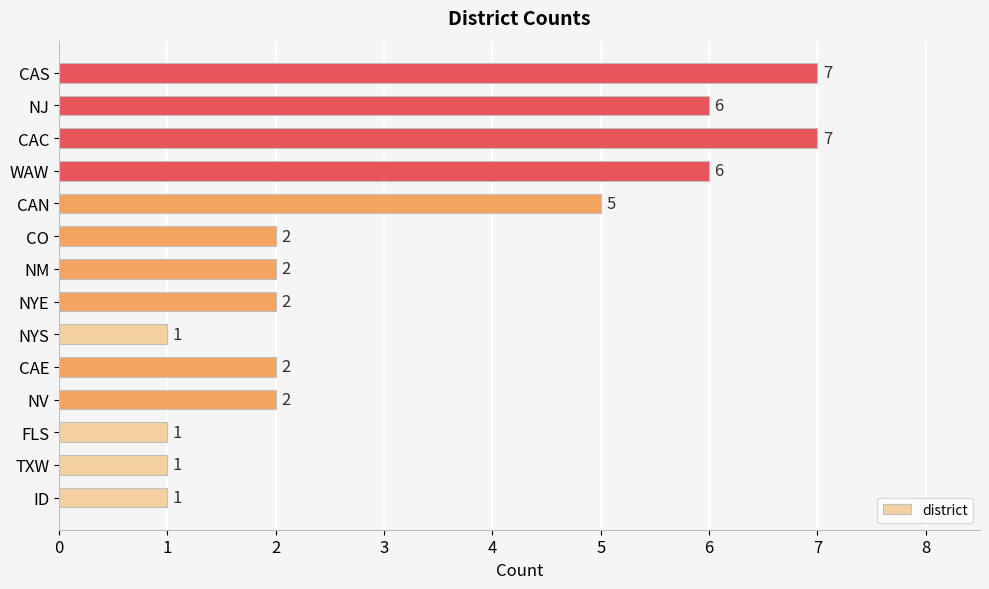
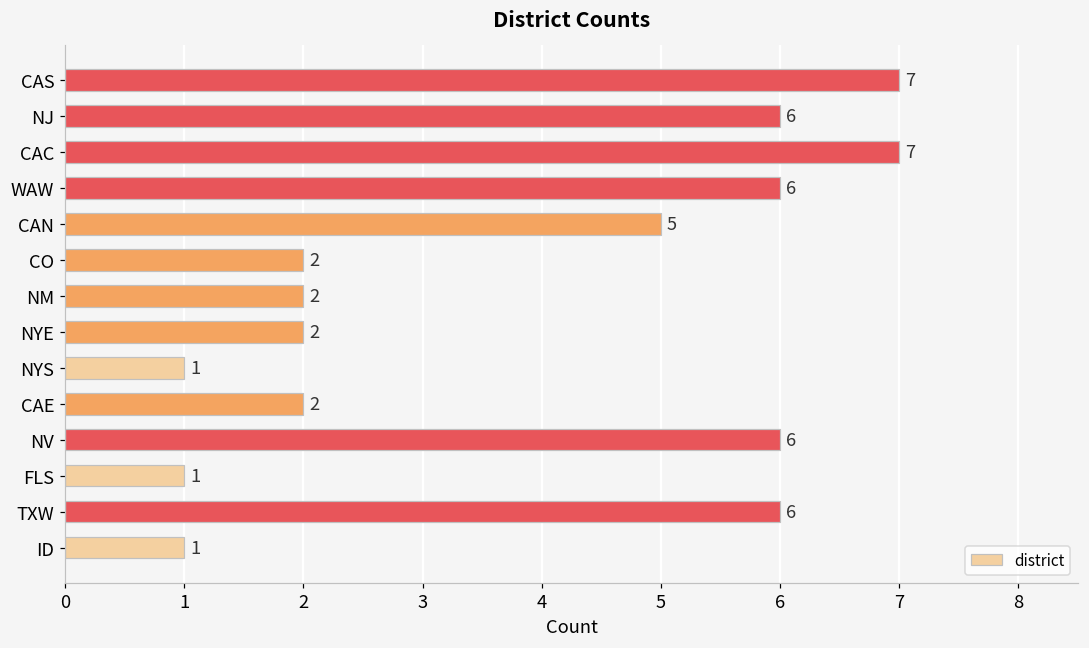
  {
    "CAS": 7,
    "NJ": 6,
    "CAC": 7,
    "WAW": 6,
    "CAN": 5,
    "CO": 2,
    "NM": 2,
    "NYE": 2,
    "NYS": 1,
    "CAE": 2,
-   "NV": 2,
+   "NV": 6,
    "FLS": 1,
-   "TXW": 1,
+   "TXW": 6,
    "ID": 1
  }
